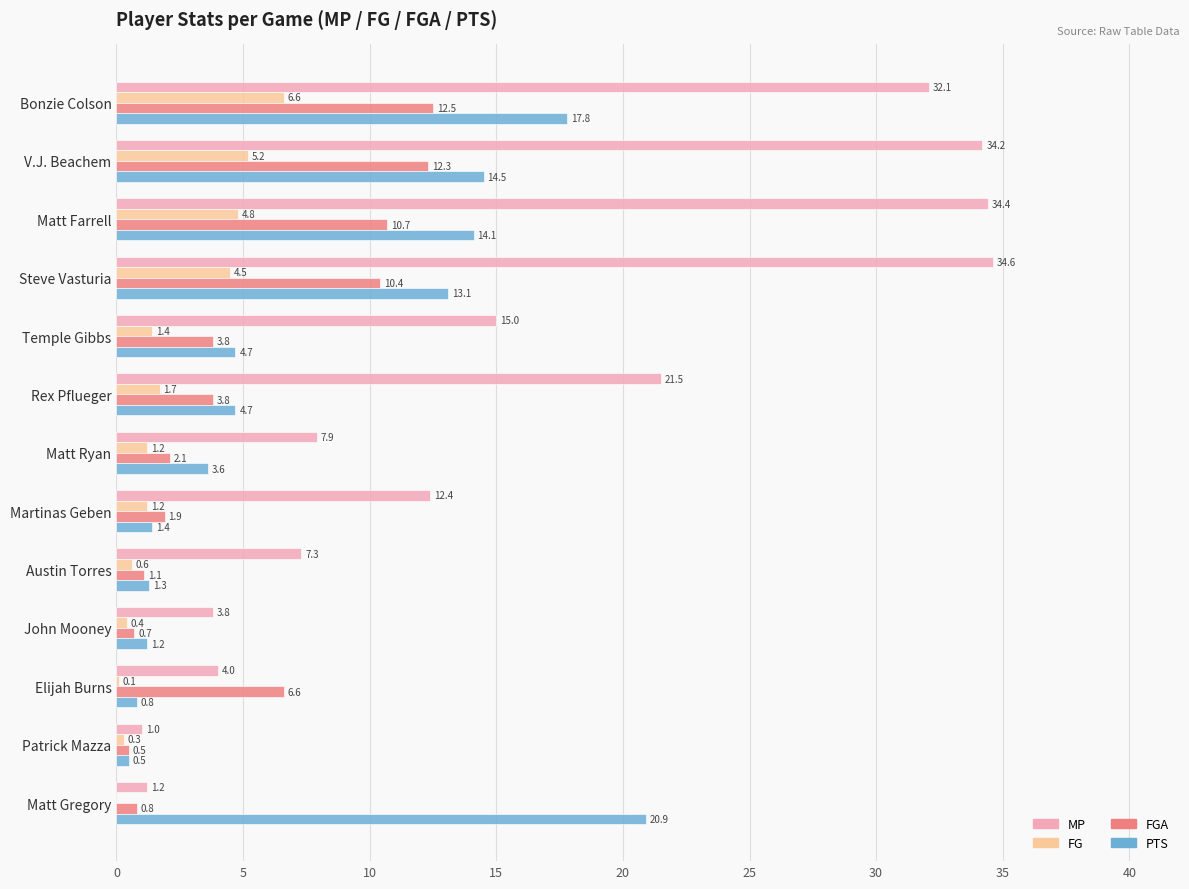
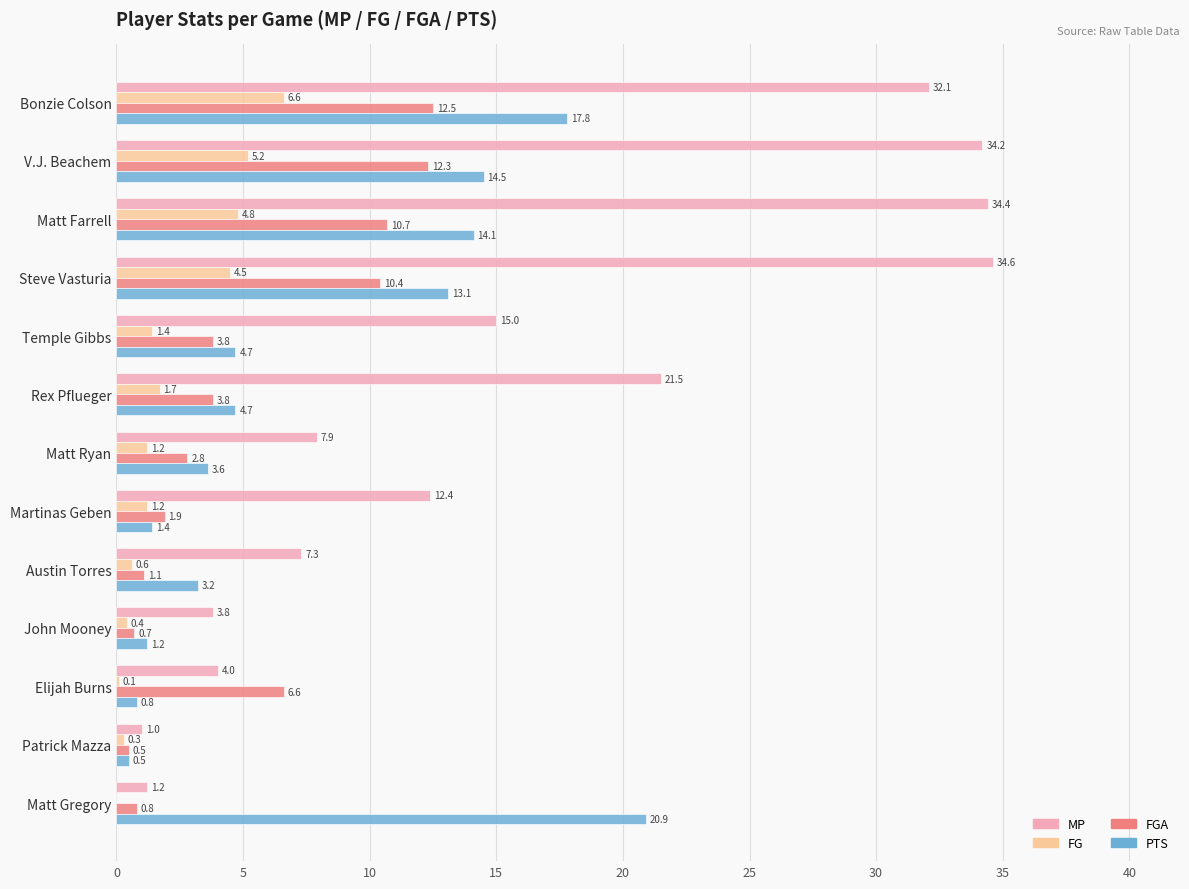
  {
    "FGA": {
      "Bonzie Colson": 12.5,
      "V.J. Beachem": 12.3,
      "Matt Farrell": 10.7,
      "Steve Vasturia": 10.4,
      "Temple Gibbs": 3.8,
      "Rex Pflueger": 3.8,
-     "Matt Ryan": 2.1,
+     "Matt Ryan": 2.8,
      "Martinas Geben": 1.9,
      "Austin Torres": 1.1,
      "John Mooney": 0.7,
      "Elijah Burns": 6.6,
      "Patrick Mazza": 0.5,
      "Matt Gregory": 0.8
    },
    "PTS": {
      "Bonzie Colson": 17.8,
      "V.J. Beachem": 14.5,
      "Matt Farrell": 14.1,
      "Steve Vasturia": 13.1,
      "Temple Gibbs": 4.7,
      "Rex Pflueger": 4.7,
      "Matt Ryan": 3.6,
      "Martinas Geben": 1.4,
-     "Austin Torres": 1.3,
+     "Austin Torres": 3.2,
      "John Mooney": 1.2,
      "Elijah Burns": 0.8,
      "Patrick Mazza": 0.5,
      "Matt Gregory": 20.9
    }
  }
